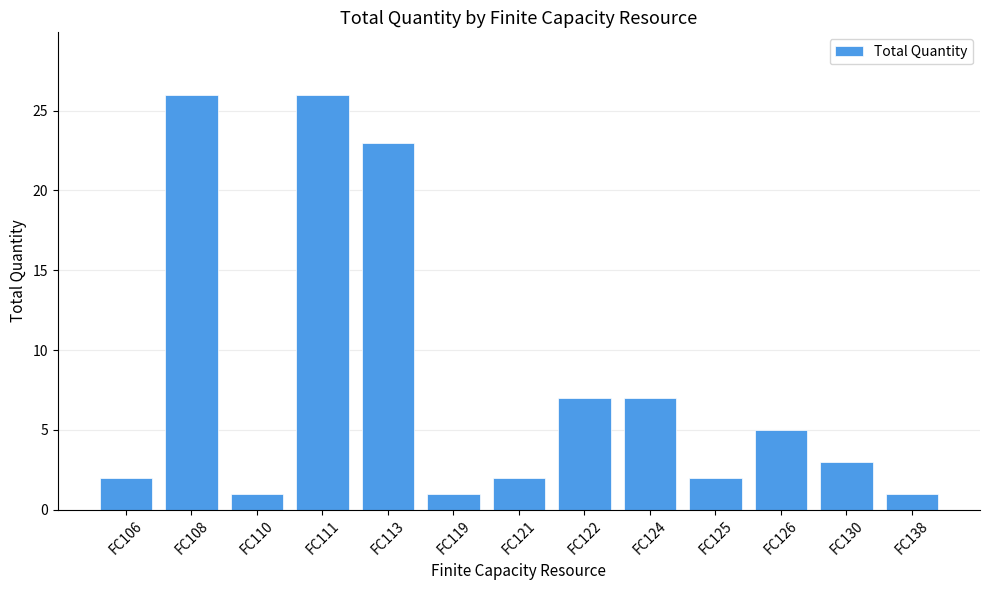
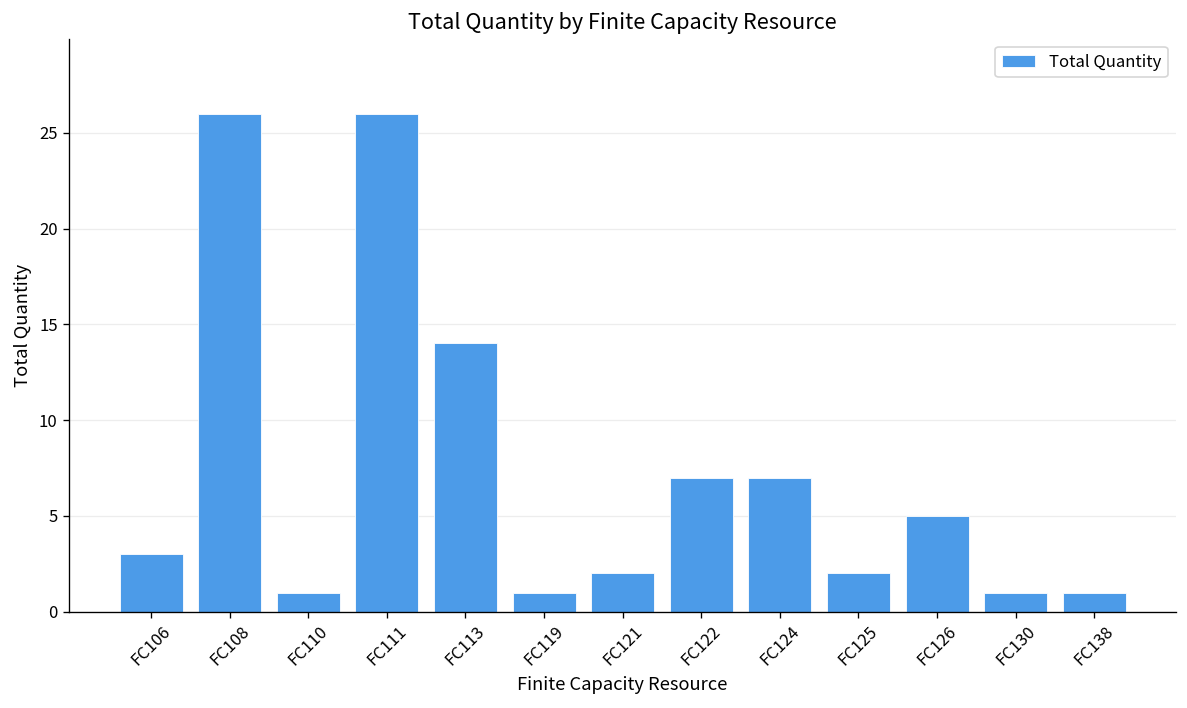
  {
-   "FC106": 2,
+   "FC106": 3,
    "FC108": 26,
    "FC110": 1,
    "FC111": 26,
-   "FC113": 23,
+   "FC113": 14,
    "FC119": 1,
    "FC121": 2,
    "FC122": 7,
    "FC124": 7,
    "FC125": 2,
    "FC126": 5,
-   "FC130": 3,
+   "FC130": 1,
    "FC138": 1
  }
